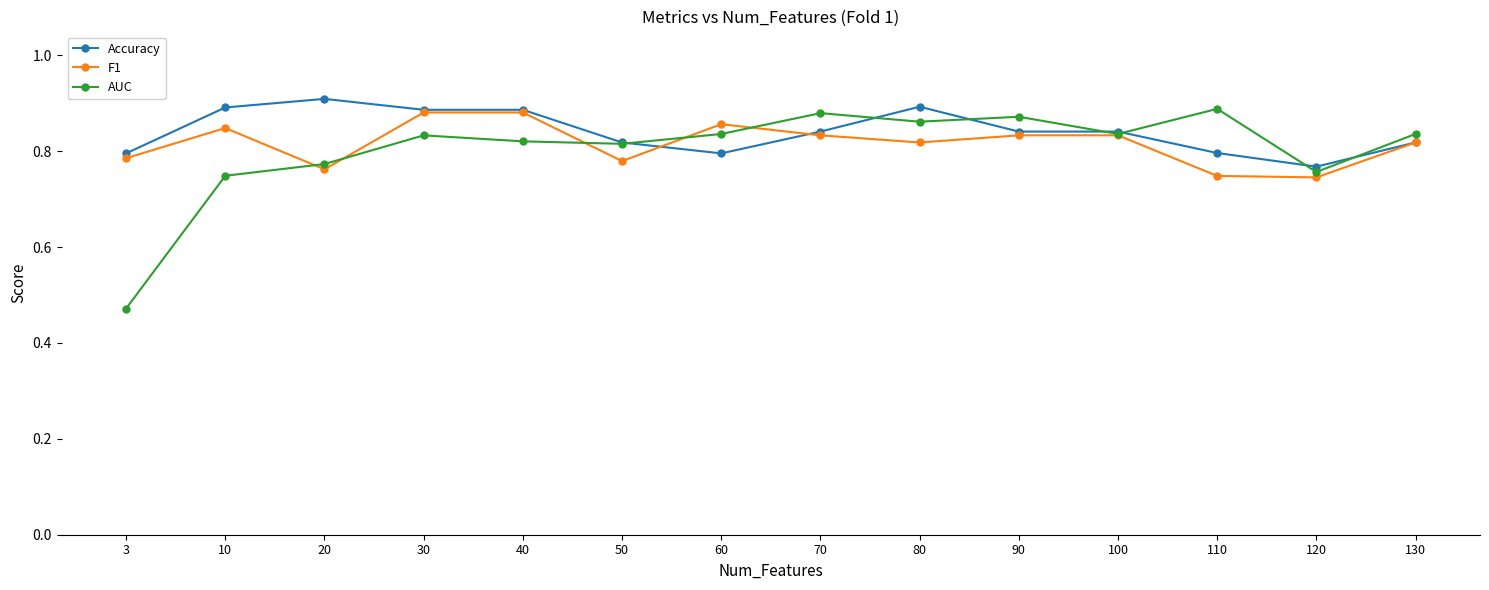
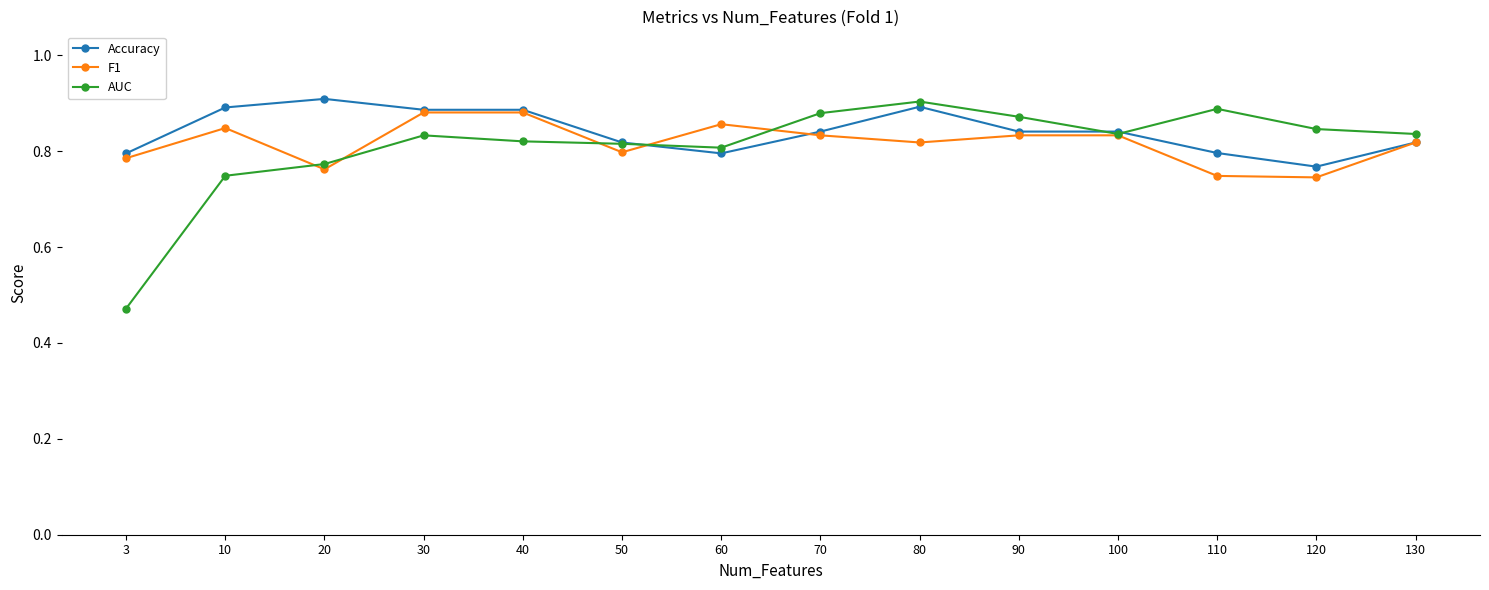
  {
    "Accuracy": {
      "3": 0.80,
      "10": 0.89,
      "20": 0.91,
      "30": 0.89,
      "40": 0.89,
      "60": 0.80,
      "70": 0.84,
      "80": 0.89,
      "90": 0.84,
      "110": 0.80,
      "120": 0.77
    },
    "F1": {
      "3": 0.79,
      "10": 0.85,
      "20": 0.76,
      "30": 0.88,
      "40": 0.88,
-     "50": 0.78,
+     "50": 0.80,
      "60": 0.86,
      "70": 0.83,
      "80": 0.82,
      "90": 0.83,
      "110": 0.75,
      "120": 0.75
    },
    "AUC": {
      "3": 0.47,
      "10": 0.75,
      "20": 0.77,
      "30": 0.83,
      "40": 0.82,
-     "60": 0.84,
+     "60": 0.81,
      "70": 0.88,
-     "80": 0.86,
+     "80": 0.90,
      "90": 0.87,
      "110": 0.89,
-     "120": 0.76,
+     "120": 0.85,
      "130": 0.84
    }
  }
